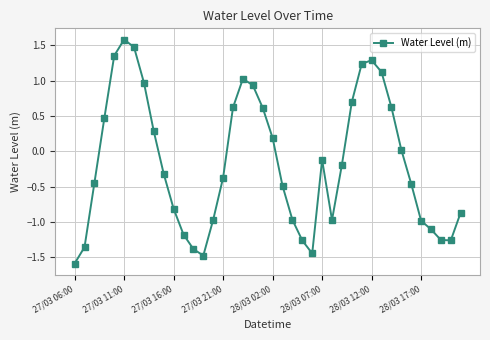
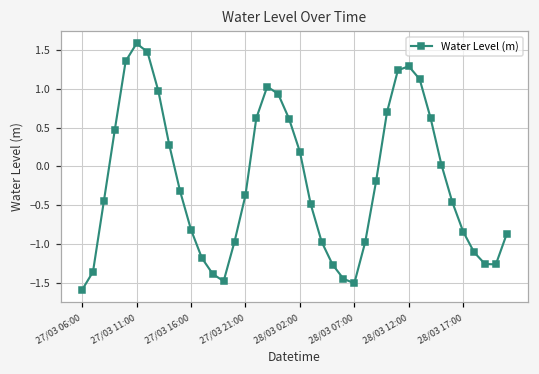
  {
    "27/03 06:00": -1.6,
    "27/03 11:00": 1.6,
    "27/03 16:00": -0.8,
    "27/03 21:00": -0.4,
    "28/03 02:00": 0.2,
-   "28/03 07:00": -0.1,
+   "28/03 07:00": -1.5,
    "28/03 12:00": 1.3,
-   "28/03 17:00": -1.0
+   "28/03 17:00": -0.8
  }
